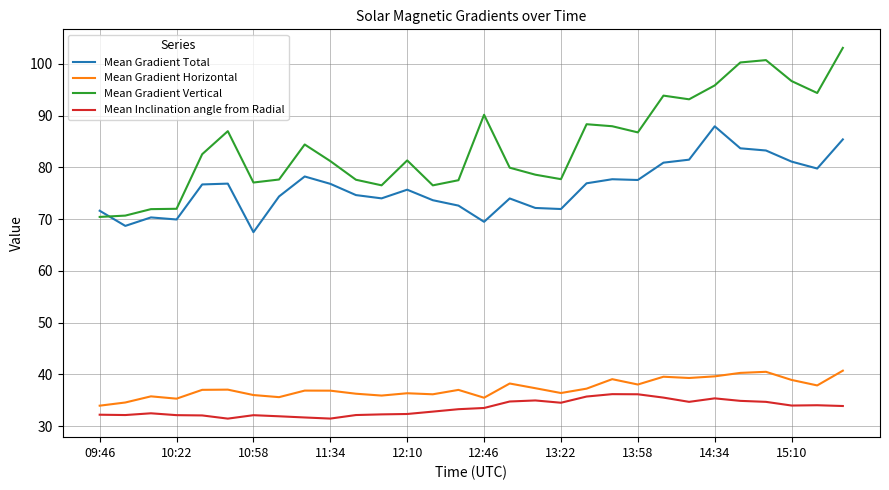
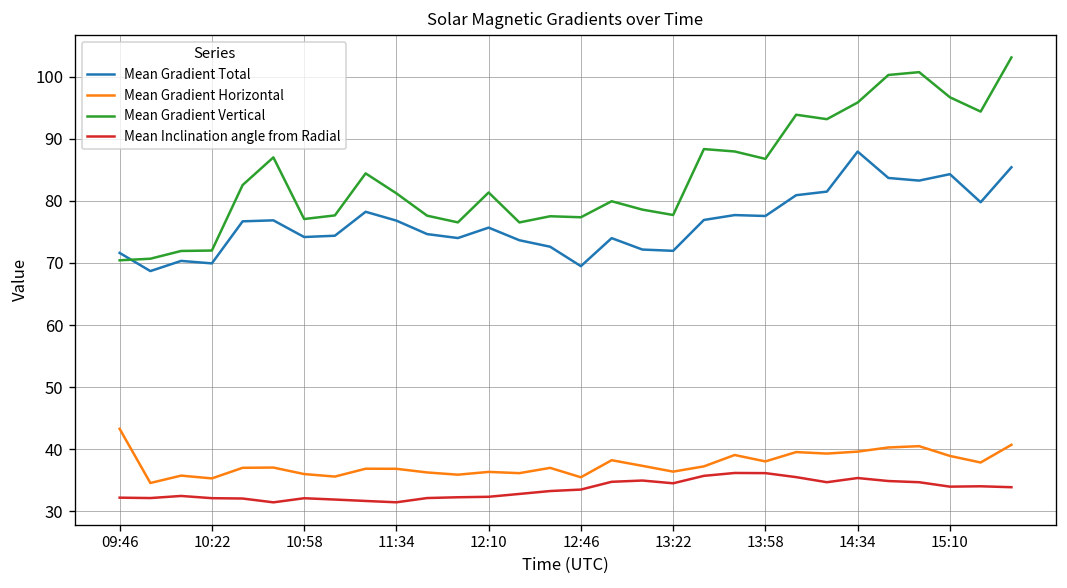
  {
    "Mean Gradient Total": {
      "09:46": 72,
      "10:22": 70,
-     "10:58": 67,
+     "10:58": 74,
      "11:34": 77,
      "12:10": 76,
      "12:46": 69,
      "13:22": 72,
      "13:58": 78,
      "14:34": 88,
-     "15:10": 81
+     "15:10": 84
    },
    "Mean Gradient Horizontal": {
-     "09:46": 34,
+     "09:46": 43,
      "10:22": 35,
      "10:58": 36,
      "11:34": 37,
      "12:10": 36,
      "12:46": 36,
      "13:22": 36,
      "13:58": 38,
      "14:34": 40,
      "15:10": 39
    },
    "Mean Gradient Vertical": {
      "09:46": 70,
      "10:22": 72,
      "10:58": 77,
      "11:34": 81,
      "12:10": 81,
-     "12:46": 90,
+     "12:46": 77,
      "13:22": 78,
      "13:58": 87,
      "14:34": 96,
      "15:10": 97
    },
    "Mean Inclination angle from Radial": {
      "09:46": 32,
      "10:22": 32,
      "10:58": 32,
      "11:34": 31,
      "12:10": 32,
      "12:46": 34,
      "13:22": 35,
      "13:58": 36,
      "14:34": 35,
      "15:10": 34
    }
  }
